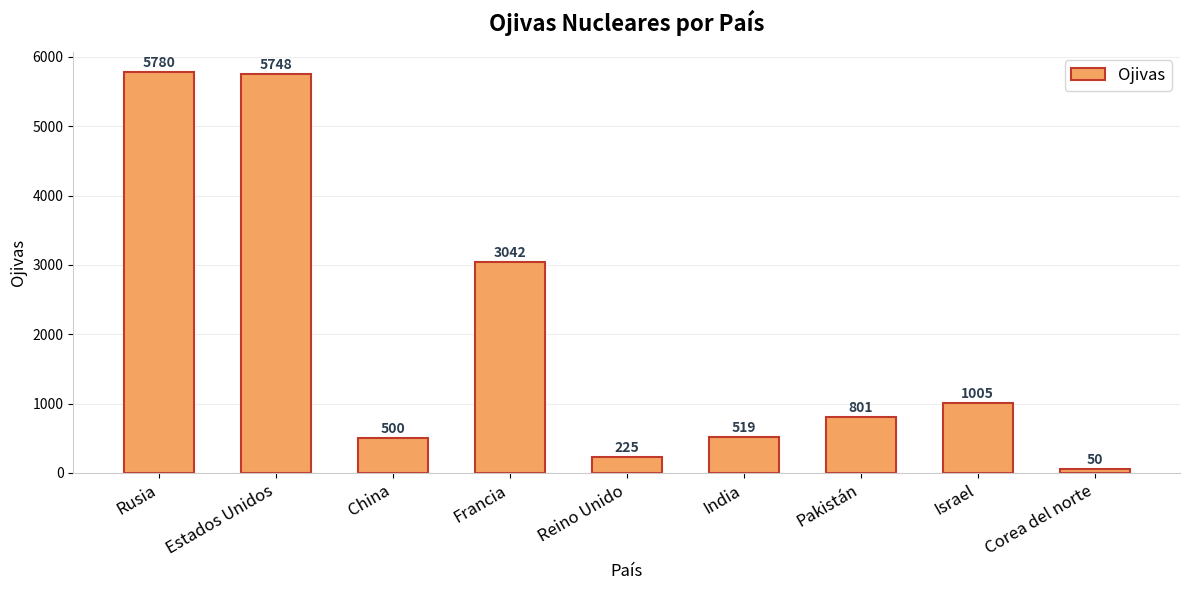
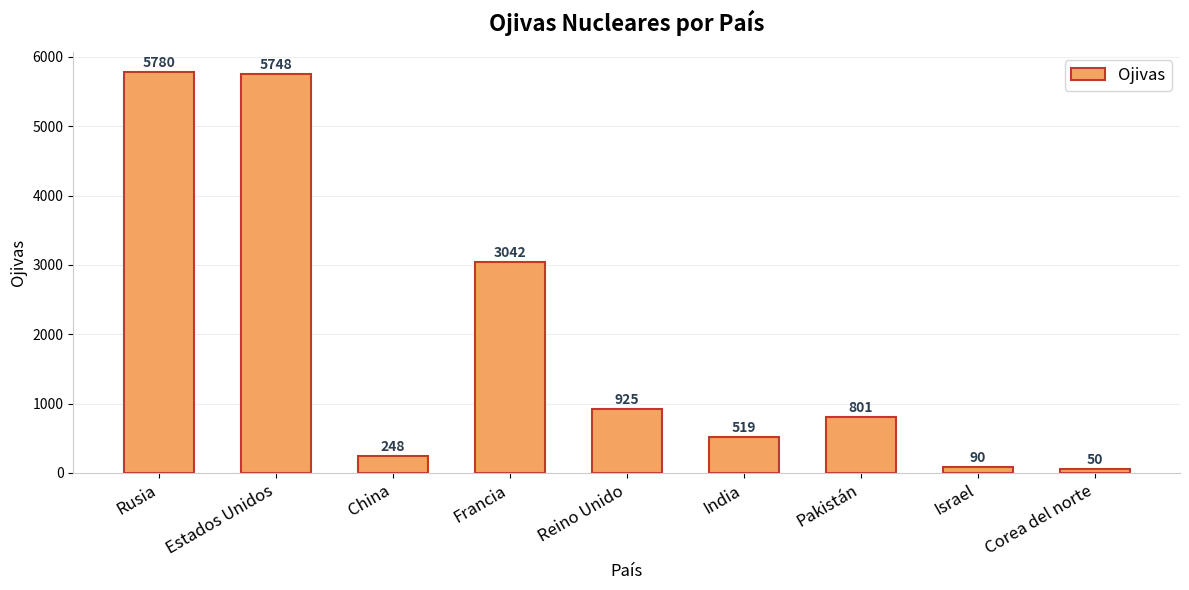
  {
    "Rusia": 5780,
    "Estados Unidos": 5748,
-   "China": 500,
+   "China": 248,
    "Francia": 3042,
-   "Reino Unido": 225,
+   "Reino Unido": 925,
    "India": 519,
    "Pakistán": 801,
-   "Israel": 1005,
+   "Israel": 90,
    "Corea del norte": 50
  }
